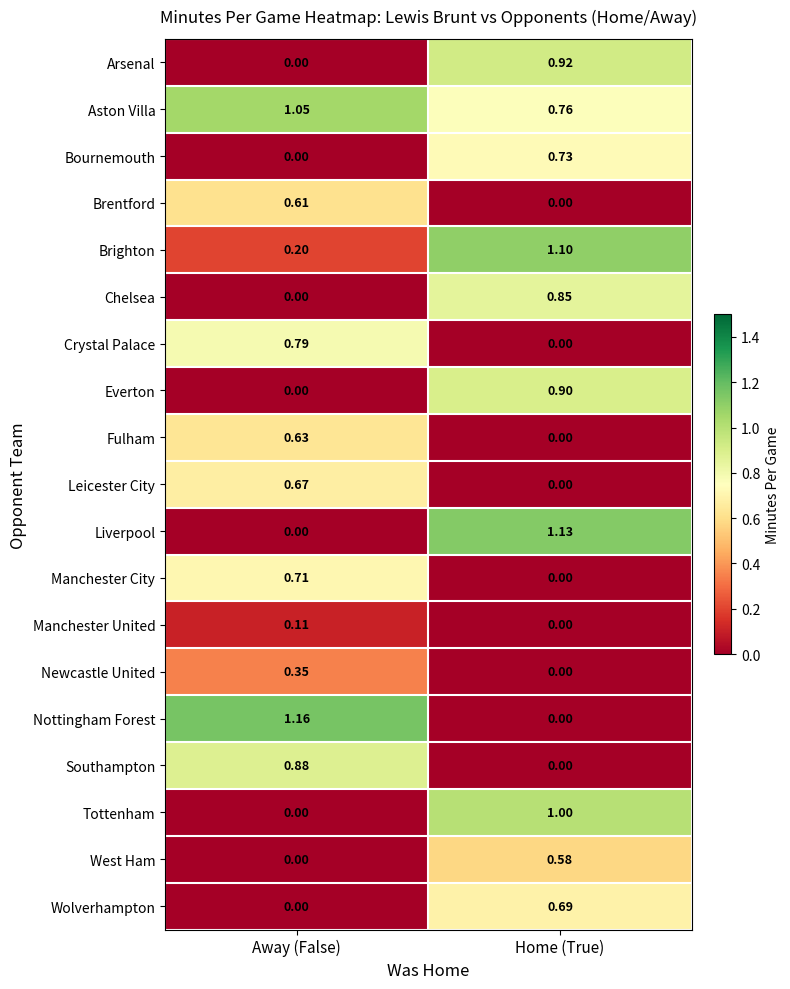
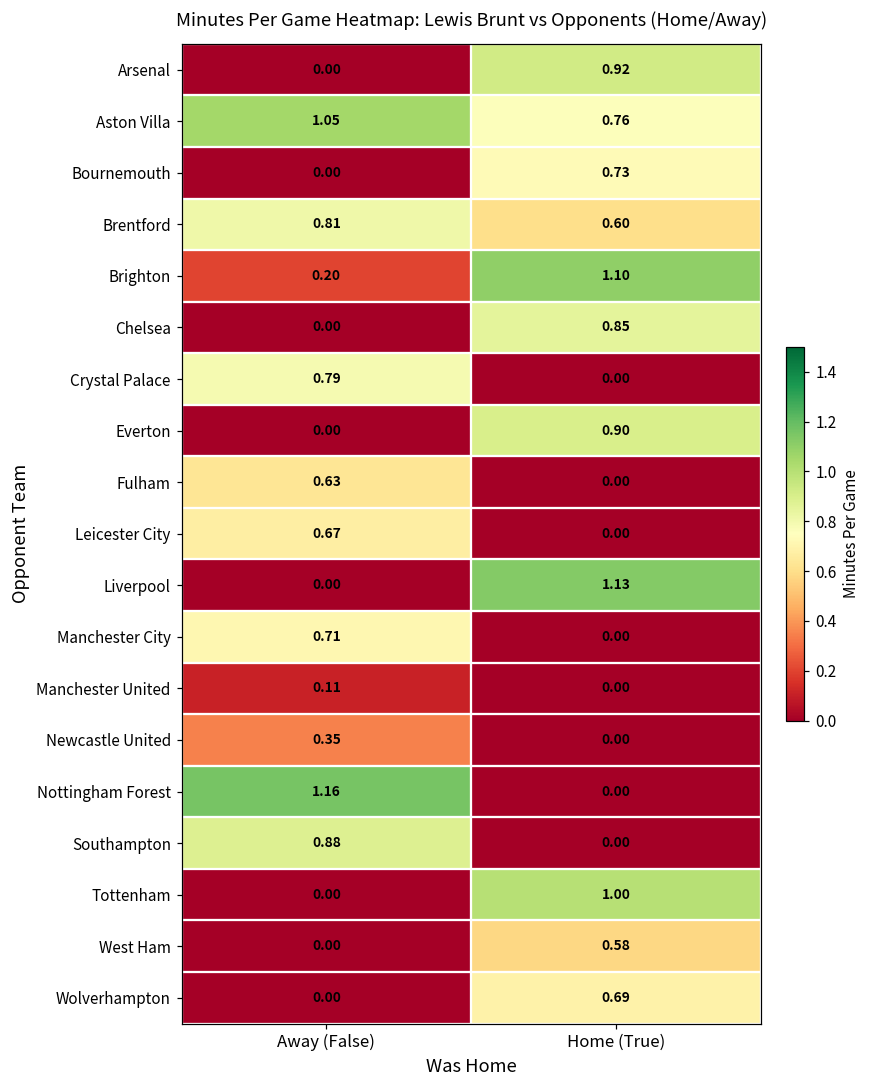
  {
    "Arsenal": {
      "Away (False)": 0.00,
      "Home (True)": 0.92
    },
    "Aston Villa": {
      "Away (False)": 1.05,
      "Home (True)": 0.76
    },
    "Bournemouth": {
      "Away (False)": 0.00,
      "Home (True)": 0.73
    },
    "Brentford": {
-     "Away (False)": 0.61,
-     "Home (True)": 0.00
+     "Away (False)": 0.81,
+     "Home (True)": 0.60
    },
    "Brighton": {
      "Away (False)": 0.20,
      "Home (True)": 1.10
    },
    "Chelsea": {
      "Away (False)": 0.00,
      "Home (True)": 0.85
    },
    "Crystal Palace": {
      "Away (False)": 0.79,
      "Home (True)": 0.00
    },
    "Everton": {
      "Away (False)": 0.00,
      "Home (True)": 0.90
    },
    "Fulham": {
      "Away (False)": 0.63,
      "Home (True)": 0.00
    },
    "Leicester City": {
      "Away (False)": 0.67,
      "Home (True)": 0.00
    },
    "Liverpool": {
      "Away (False)": 0.00,
      "Home (True)": 1.13
    },
    "Manchester City": {
      "Away (False)": 0.71,
      "Home (True)": 0.00
    },
    "Manchester United": {
      "Away (False)": 0.11,
      "Home (True)": 0.00
    },
    "Newcastle United": {
      "Away (False)": 0.35,
      "Home (True)": 0.00
    },
    "Nottingham Forest": {
      "Away (False)": 1.16,
      "Home (True)": 0.00
    },
    "Southampton": {
      "Away (False)": 0.88,
      "Home (True)": 0.00
    },
    "Tottenham": {
      "Away (False)": 0.00,
      "Home (True)": 1.00
    },
    "West Ham": {
      "Away (False)": 0.00,
      "Home (True)": 0.58
    },
    "Wolverhampton": {
      "Away (False)": 0.00,
      "Home (True)": 0.69
    }
  }
